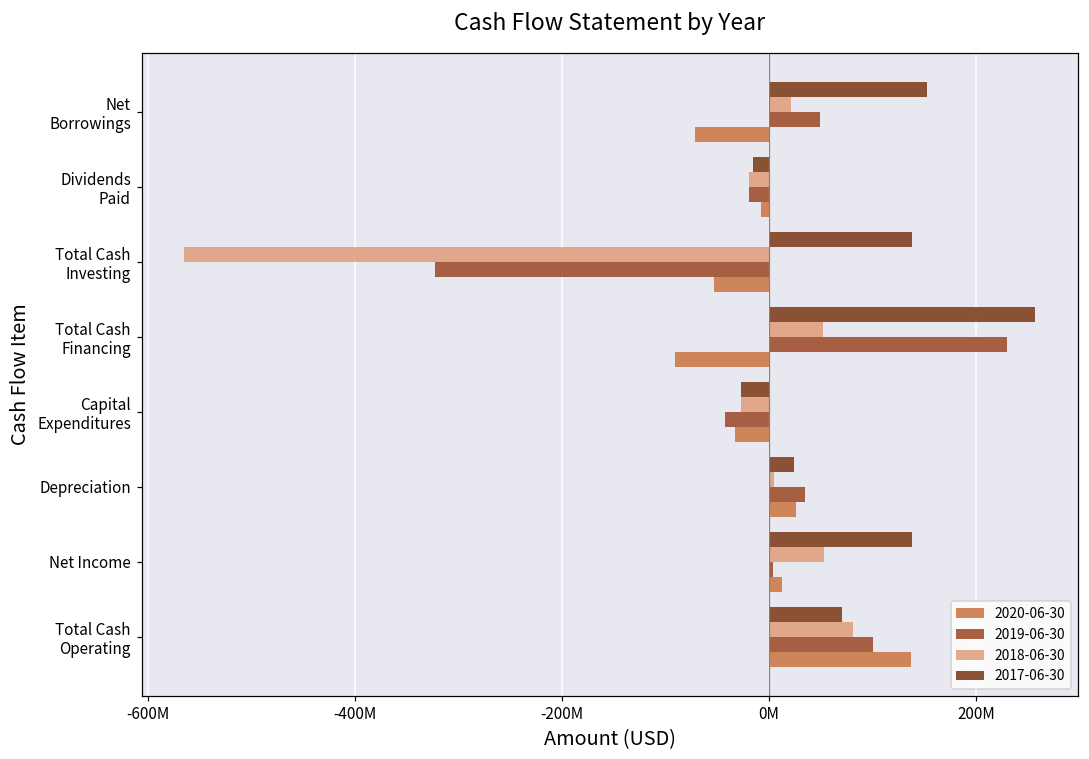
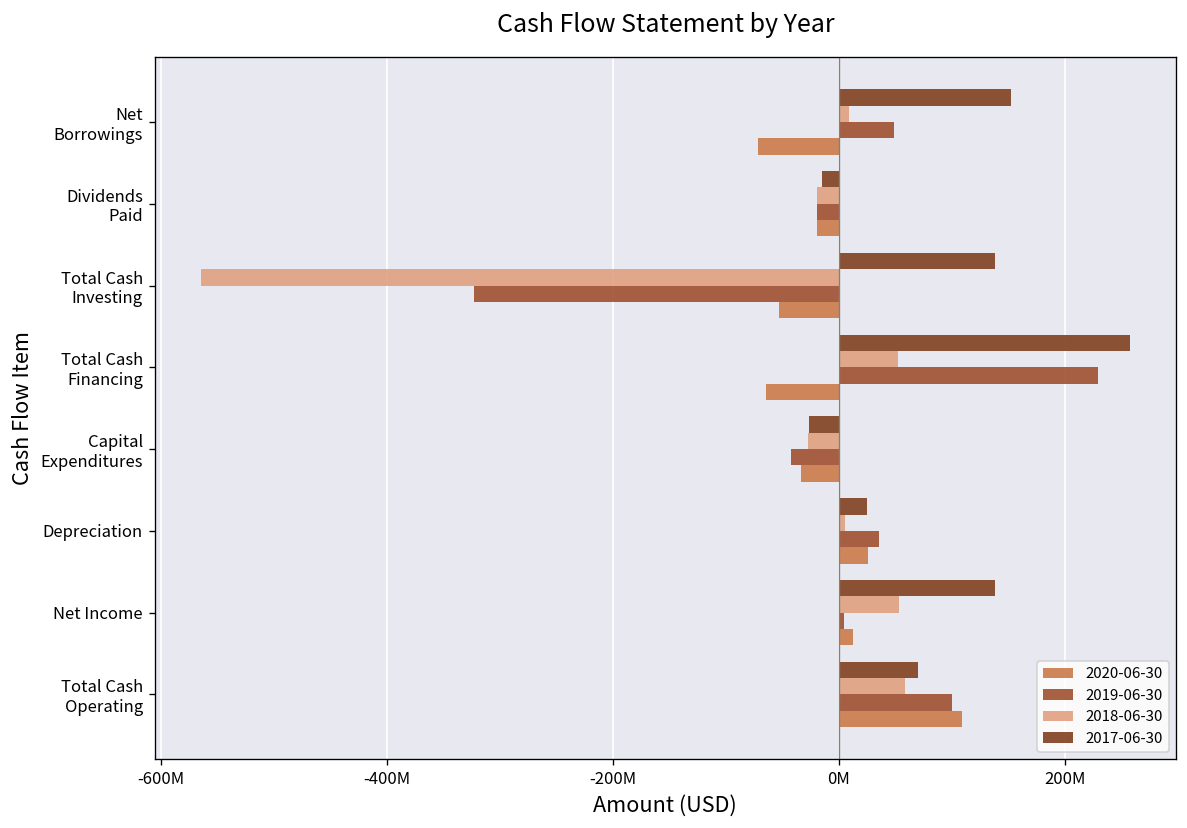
  {
    "2020-06-30": {
      "Net Borrowings": -70000000,
-     "Dividends Paid": -10000000,
+     "Dividends Paid": -20000000,
      "Total Cash Investing": -50000000,
-     "Total Cash Financing": -90000000,
+     "Total Cash Financing": -60000000,
      "Capital Expenditures": -30000000,
      "Depreciation": 30000000,
      "Net Income": 10000000,
-     "Total Cash Operating": 140000000
+     "Total Cash Operating": 110000000
    },
    "2018-06-30": {
-     "Net Borrowings": 20000000,
+     "Net Borrowings": 10000000,
      "Dividends Paid": -20000000,
      "Total Cash Investing": -560000000,
      "Total Cash Financing": 50000000,
      "Capital Expenditures": -30000000,
      "Depreciation": 10000000,
      "Net Income": 50000000,
-     "Total Cash Operating": 80000000
+     "Total Cash Operating": 60000000
    }
  }
